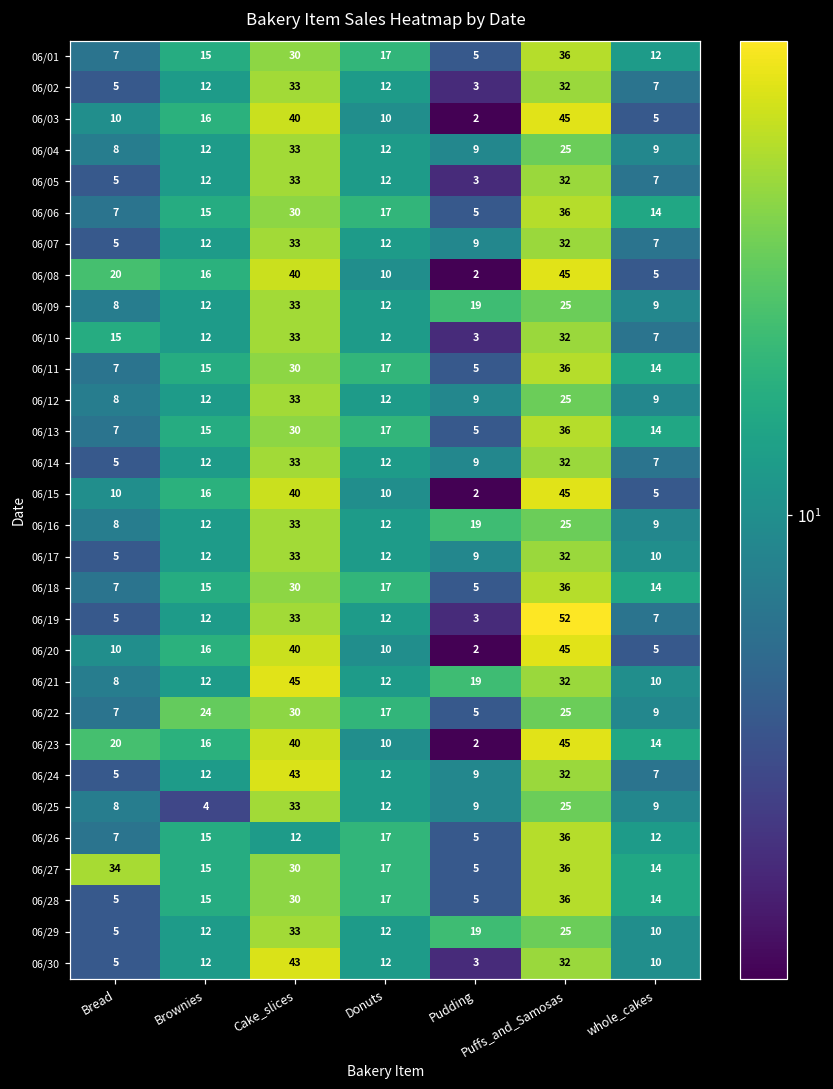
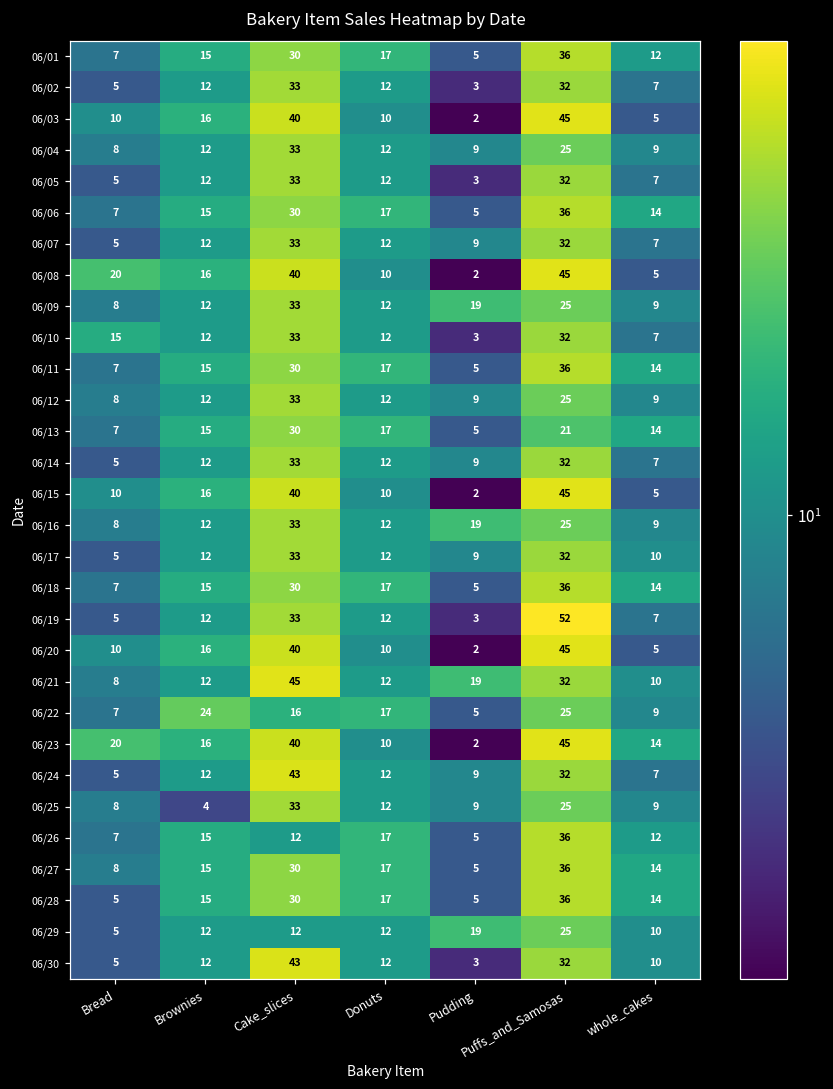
  {
    "06/13": {
      "Bread": 7,
      "Brownies": 15,
      "Cake_slices": 30,
      "Donuts": 17,
      "Pudding": 5,
-     "Puffs_and_Samosas": 36,
+     "Puffs_and_Samosas": 21,
      "whole_cakes": 14
    },
    "06/22": {
      "Bread": 7,
      "Brownies": 24,
-     "Cake_slices": 30,
+     "Cake_slices": 16,
      "Donuts": 17,
      "Pudding": 5,
      "Puffs_and_Samosas": 25,
      "whole_cakes": 9
    },
    "06/27": {
-     "Bread": 34,
+     "Bread": 8,
      "Brownies": 15,
      "Cake_slices": 30,
      "Donuts": 17,
      "Pudding": 5,
      "Puffs_and_Samosas": 36,
      "whole_cakes": 14
    },
    "06/29": {
      "Bread": 5,
      "Brownies": 12,
-     "Cake_slices": 33,
+     "Cake_slices": 12,
      "Donuts": 12,
      "Pudding": 19,
      "Puffs_and_Samosas": 25,
      "whole_cakes": 10
    }
  }
